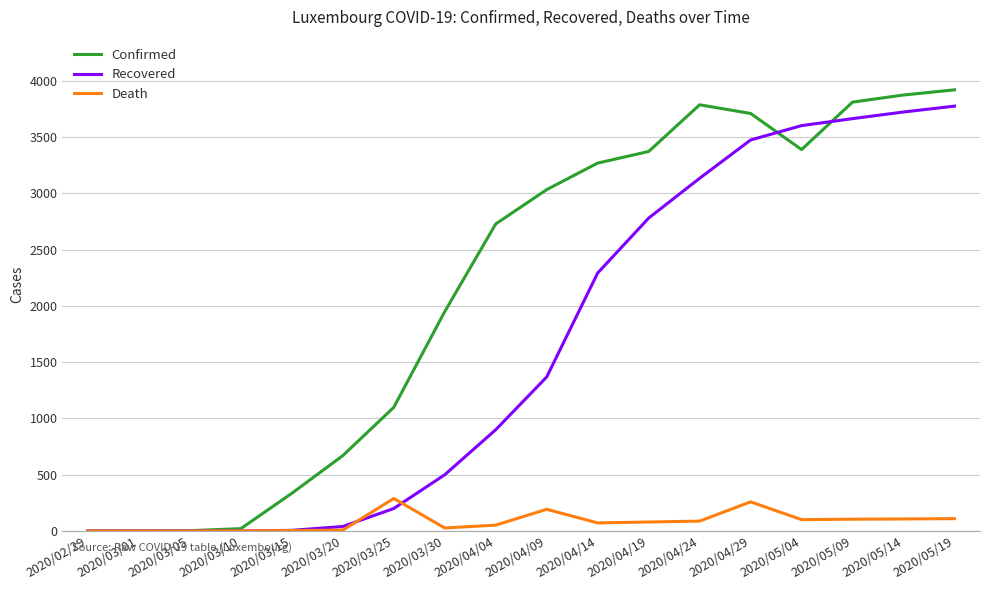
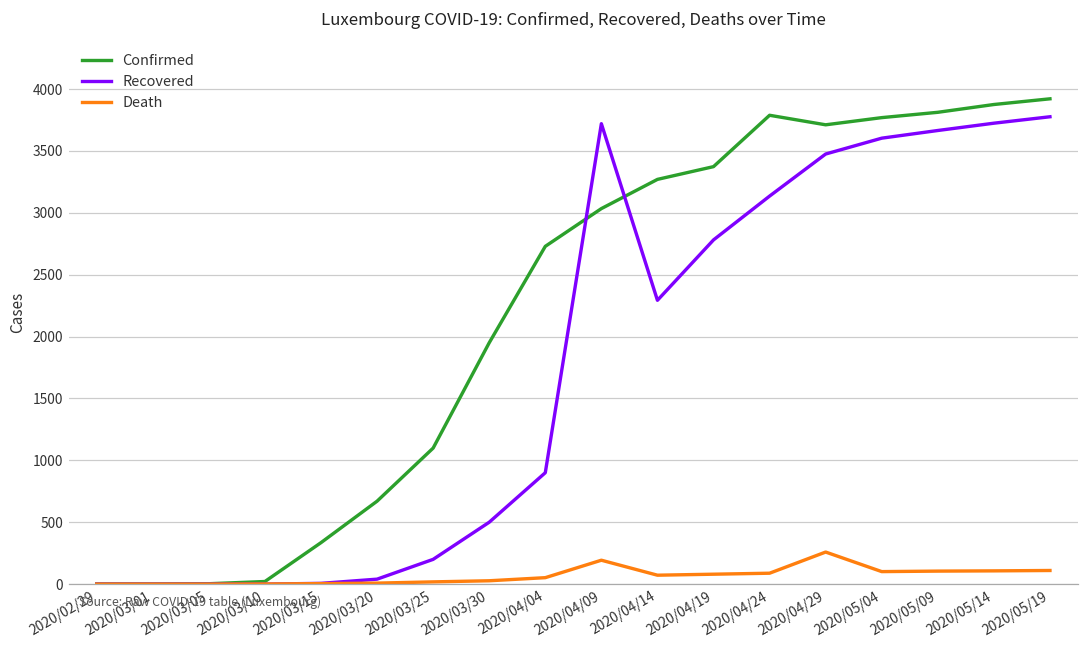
  {
    "Confirmed": {
      "2020/03/15": 340,
      "2020/03/20": 670,
      "2020/03/25": 1100,
      "2020/03/30": 1950,
      "2020/04/04": 2730,
      "2020/04/09": 3030,
      "2020/04/14": 3270,
      "2020/04/19": 3370,
      "2020/04/24": 3790,
      "2020/04/29": 3710,
-     "2020/05/04": 3390,
+     "2020/05/04": 3770,
      "2020/05/09": 3810,
      "2020/05/14": 3880,
      "2020/05/19": 3920
    },
    "Recovered": {
      "2020/03/20": 40,
      "2020/03/25": 200,
      "2020/03/30": 500,
      "2020/04/04": 900,
-     "2020/04/09": 1370,
+     "2020/04/09": 3720,
      "2020/04/14": 2290,
      "2020/04/19": 2780,
      "2020/04/24": 3140,
      "2020/04/29": 3480,
      "2020/05/04": 3600,
      "2020/05/09": 3670,
      "2020/05/14": 3720,
      "2020/05/19": 3780
    },
    "Death": {
      "2020/03/20": 10,
-     "2020/03/25": 290,
+     "2020/03/25": 20,
      "2020/03/30": 30,
      "2020/04/04": 50,
      "2020/04/09": 190,
      "2020/04/14": 70,
      "2020/04/19": 80,
      "2020/04/24": 90,
      "2020/04/29": 260,
      "2020/05/04": 100,
      "2020/05/09": 110,
      "2020/05/14": 110,
      "2020/05/19": 110
    }
  }
